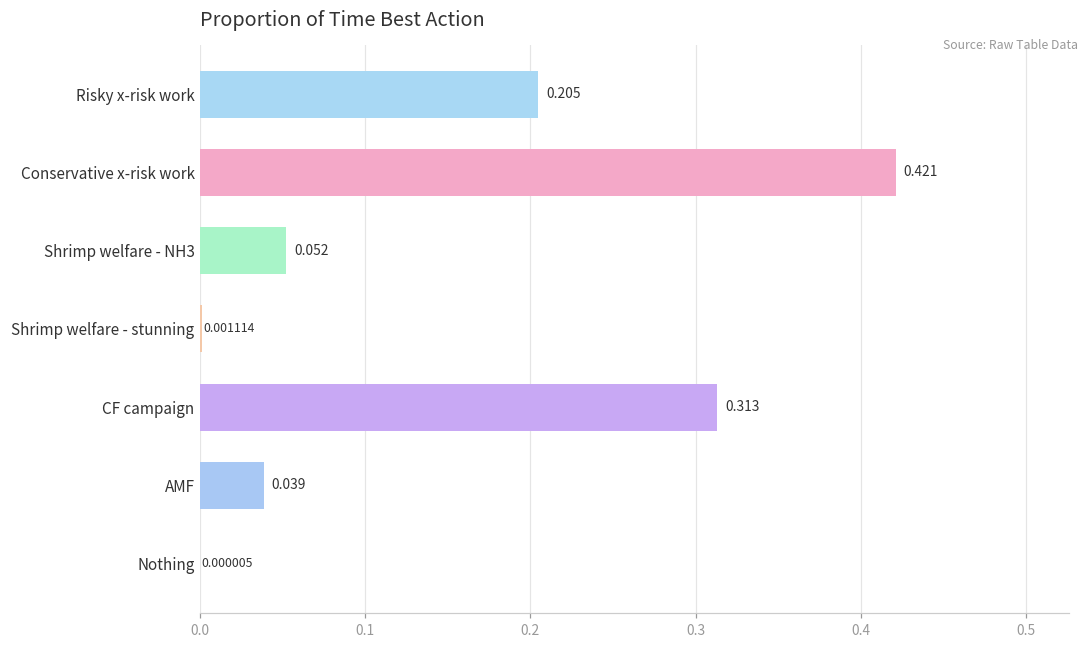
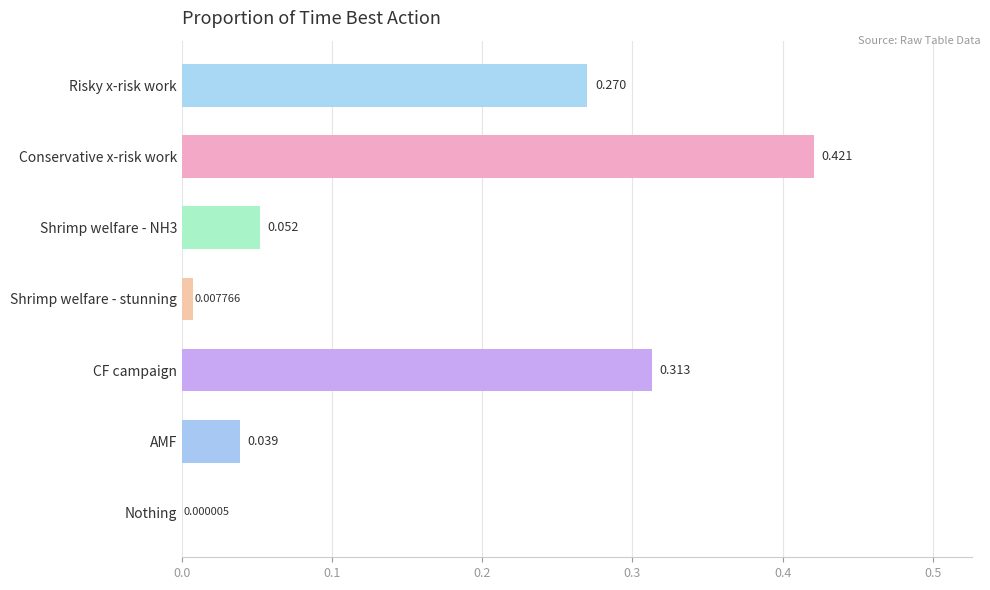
  {
-   "Risky x-risk work": 0.205,
+   "Risky x-risk work": 0.270,
    "Conservative x-risk work": 0.421,
    "Shrimp welfare - NH3": 0.052,
-   "Shrimp welfare - stunning": 0.001114,
+   "Shrimp welfare - stunning": 0.007766,
    "CF campaign": 0.313,
    "AMF": 0.039,
    "Nothing": 0.000005
  }
